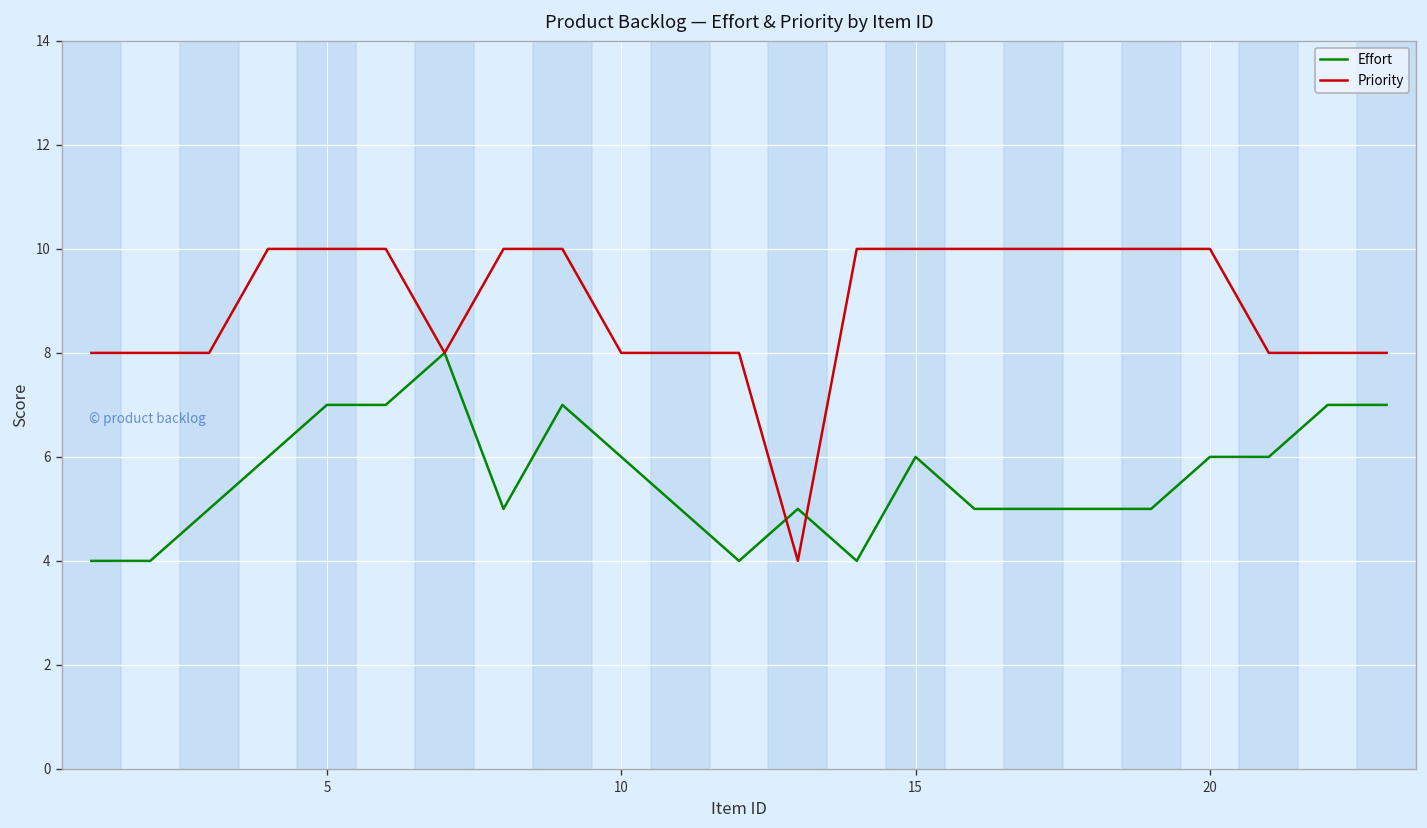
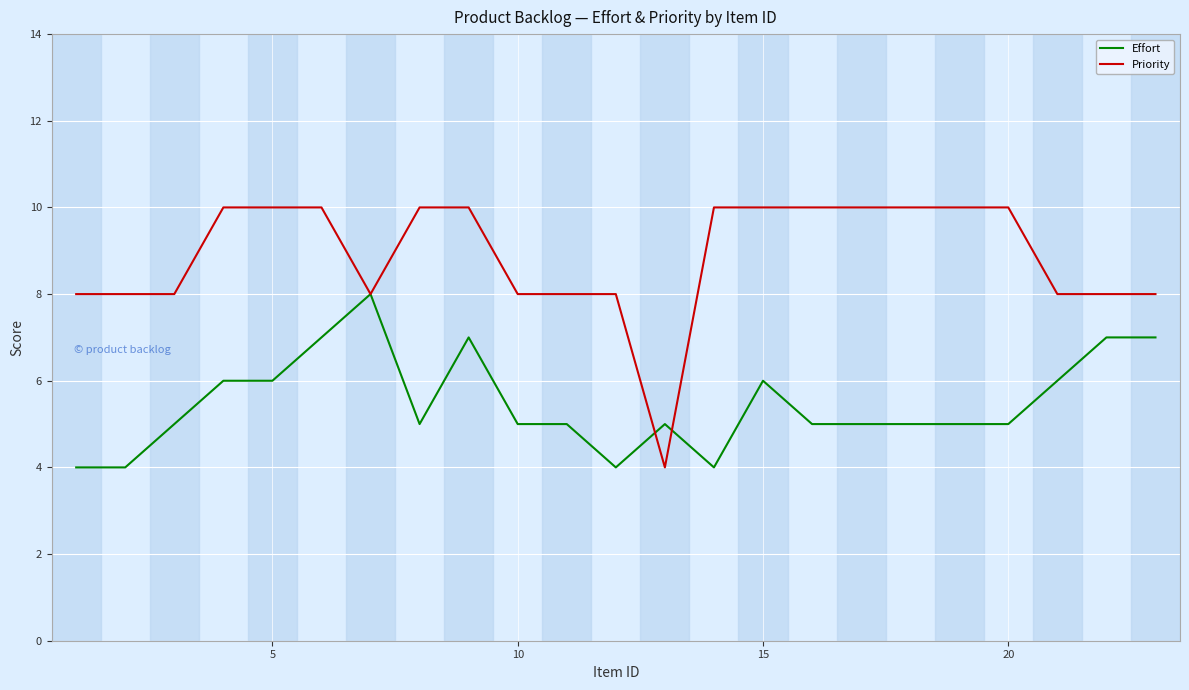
  {
    "Effort": {
-     "5": 7,
-     "10": 6,
+     "5": 6,
+     "10": 5,
      "15": 6,
-     "20": 6
+     "20": 5
    },
    "Priority": {
      "5": 10,
      "10": 8,
      "15": 10,
      "20": 10
    }
  }
